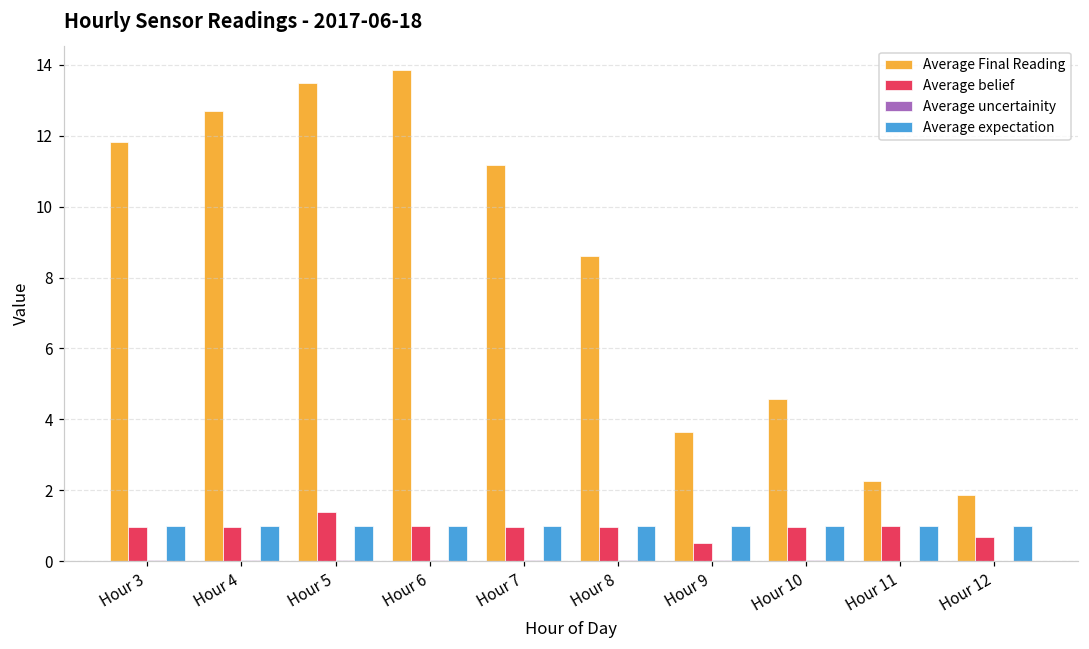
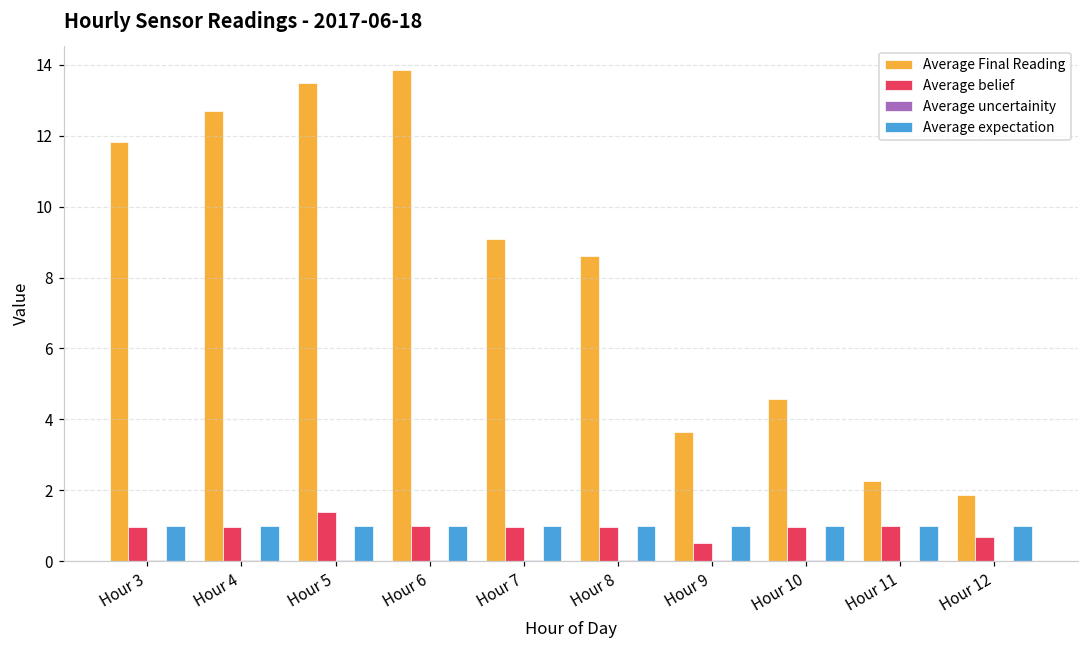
  {
    "Average Final Reading": {
      "Hour 3": 11.8,
      "Hour 4": 12.7,
      "Hour 5": 13.5,
      "Hour 6": 13.8,
-     "Hour 7": 11.2,
+     "Hour 7": 9.1,
      "Hour 8": 8.6,
      "Hour 9": 3.6,
      "Hour 10": 4.6,
      "Hour 11": 2.3,
      "Hour 12": 1.9
    },
    "Average belief": {
      "Hour 3": 1.0,
      "Hour 4": 1.0,
      "Hour 5": 1.4,
      "Hour 6": 1.0,
      "Hour 7": 1.0,
      "Hour 8": 1.0,
      "Hour 9": 0.5,
      "Hour 10": 1.0,
      "Hour 11": 1.0,
      "Hour 12": 0.7
    },
    "Average expectation": {
      "Hour 3": 1.0,
      "Hour 4": 1.0,
      "Hour 5": 1.0,
      "Hour 6": 1.0,
      "Hour 7": 1.0,
      "Hour 8": 1.0,
      "Hour 9": 1.0,
      "Hour 10": 1.0,
      "Hour 11": 1.0,
      "Hour 12": 1.0
    }
  }
